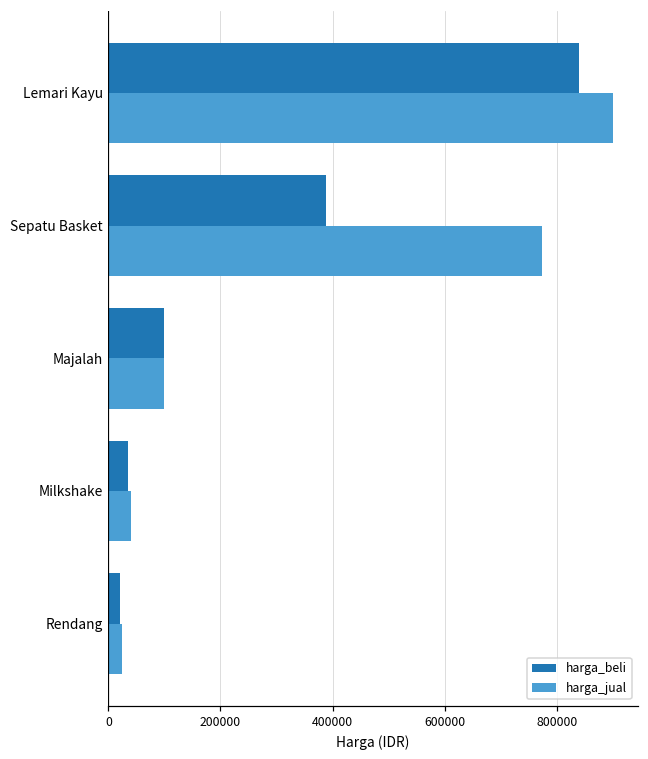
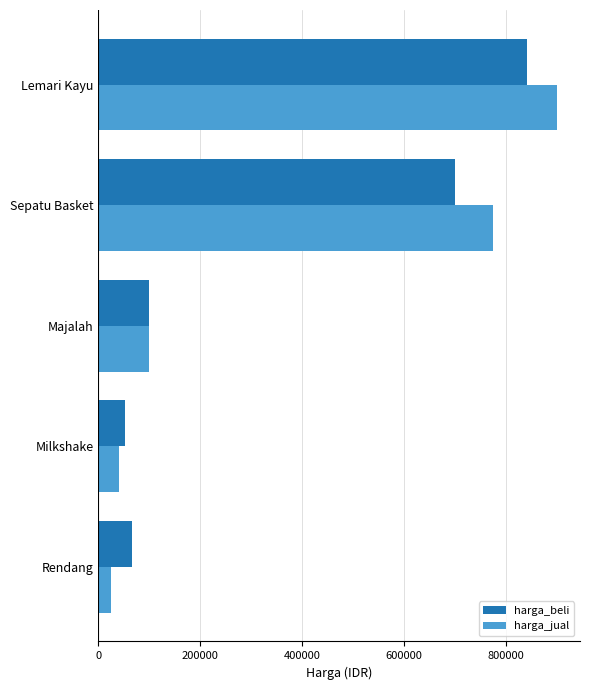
  {
    "harga_beli": {
      "Lemari Kayu": 840000,
-     "Sepatu Basket": 390000,
+     "Sepatu Basket": 700000,
      "Majalah": 100000,
-     "Milkshake": 40000,
-     "Rendang": 20000
+     "Milkshake": 50000,
+     "Rendang": 70000
    },
    "harga_jual": {
      "Lemari Kayu": 900000,
      "Sepatu Basket": 770000,
      "Majalah": 100000,
      "Milkshake": 40000,
      "Rendang": 30000
    }
  }
